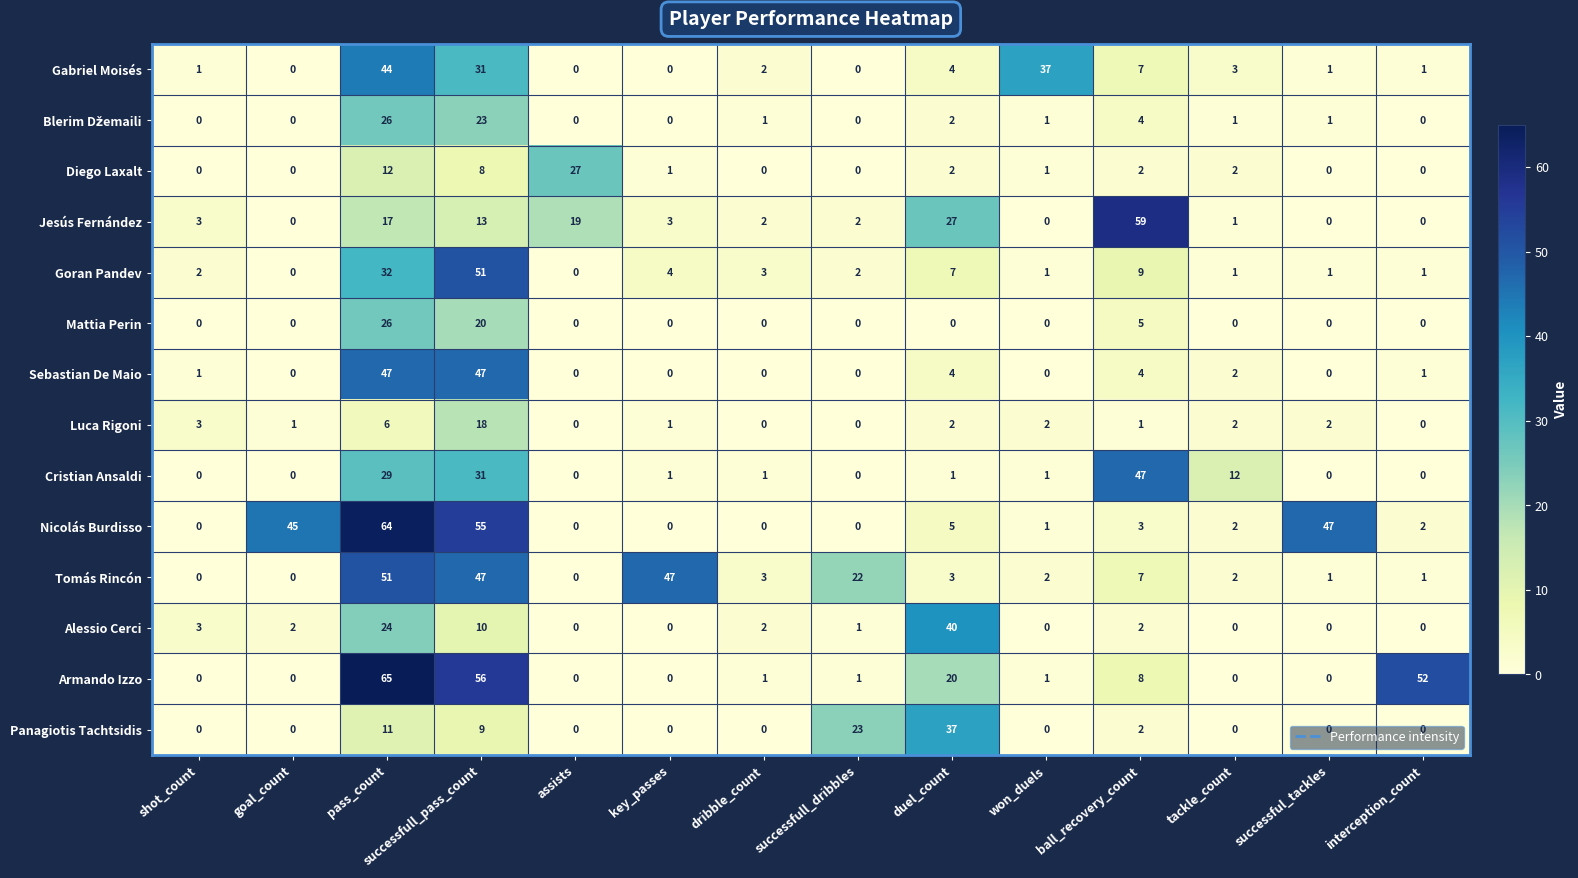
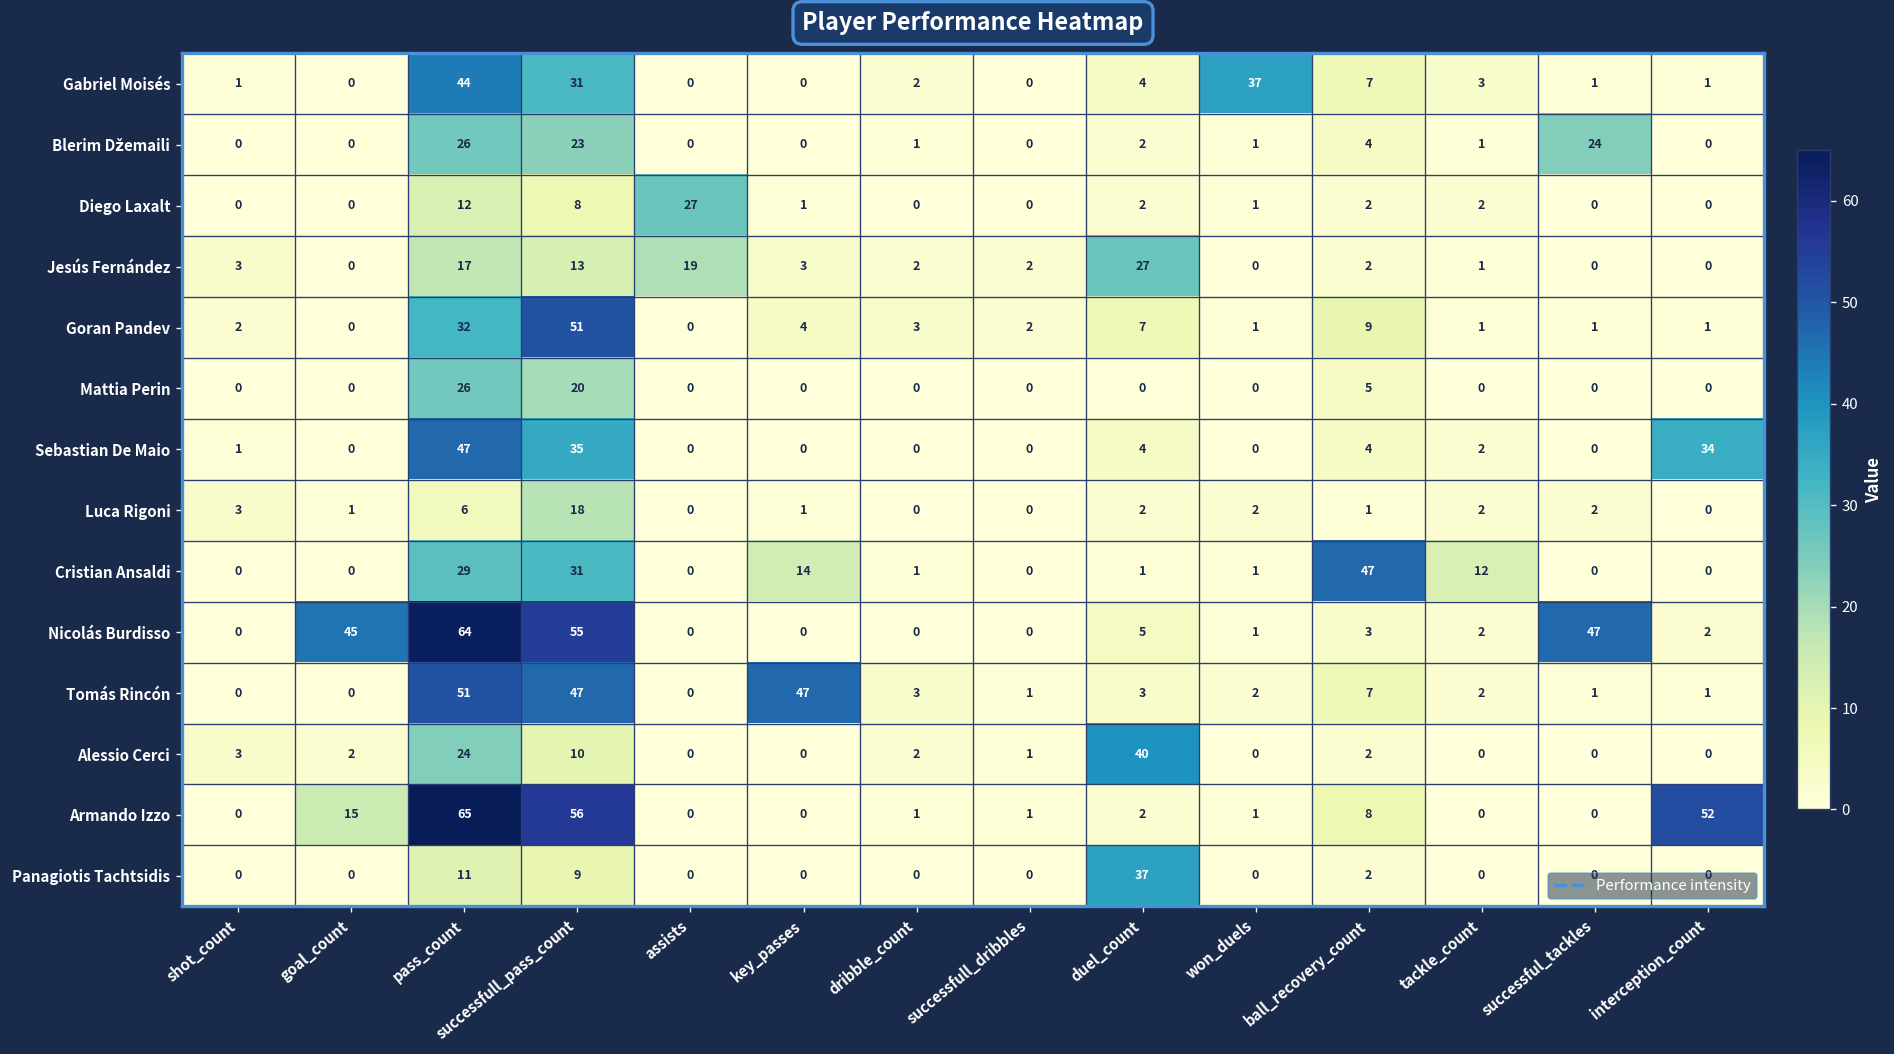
  {
    "Gabriel Moisés": {
      "shot_count": 1,
      "goal_count": 0,
      "pass_count": 44,
      "successfull_pass_count": 31,
      "assists": 0,
      "key_passes": 0,
      "dribble_count": 2,
      "successfull_dribbles": 0,
      "duel_count": 4,
      "won_duels": 37,
      "ball_recovery_count": 7,
      "tackle_count": 3,
      "successful_tackles": 1,
      "interception_count": 1
    },
    "Blerim Džemaili": {
      "shot_count": 0,
      "goal_count": 0,
      "pass_count": 26,
      "successfull_pass_count": 23,
      "assists": 0,
      "key_passes": 0,
      "dribble_count": 1,
      "successfull_dribbles": 0,
      "duel_count": 2,
      "won_duels": 1,
      "ball_recovery_count": 4,
      "tackle_count": 1,
-     "successful_tackles": 1,
+     "successful_tackles": 24,
      "interception_count": 0
    },
    "Diego Laxalt": {
      "shot_count": 0,
      "goal_count": 0,
      "pass_count": 12,
      "successfull_pass_count": 8,
      "assists": 27,
      "key_passes": 1,
      "dribble_count": 0,
      "successfull_dribbles": 0,
      "duel_count": 2,
      "won_duels": 1,
      "ball_recovery_count": 2,
      "tackle_count": 2,
      "successful_tackles": 0,
      "interception_count": 0
    },
    "Jesús Fernández": {
      "shot_count": 3,
      "goal_count": 0,
      "pass_count": 17,
      "successfull_pass_count": 13,
      "assists": 19,
      "key_passes": 3,
      "dribble_count": 2,
      "successfull_dribbles": 2,
      "duel_count": 27,
      "won_duels": 0,
-     "ball_recovery_count": 59,
+     "ball_recovery_count": 2,
      "tackle_count": 1,
      "successful_tackles": 0,
      "interception_count": 0
    },
    "Goran Pandev": {
      "shot_count": 2,
      "goal_count": 0,
      "pass_count": 32,
      "successfull_pass_count": 51,
      "assists": 0,
      "key_passes": 4,
      "dribble_count": 3,
      "successfull_dribbles": 2,
      "duel_count": 7,
      "won_duels": 1,
      "ball_recovery_count": 9,
      "tackle_count": 1,
      "successful_tackles": 1,
      "interception_count": 1
    },
    "Mattia Perin": {
      "shot_count": 0,
      "goal_count": 0,
      "pass_count": 26,
      "successfull_pass_count": 20,
      "assists": 0,
      "key_passes": 0,
      "dribble_count": 0,
      "successfull_dribbles": 0,
      "duel_count": 0,
      "won_duels": 0,
      "ball_recovery_count": 5,
      "tackle_count": 0,
      "successful_tackles": 0,
      "interception_count": 0
    },
    "Sebastian De Maio": {
      "shot_count": 1,
      "goal_count": 0,
      "pass_count": 47,
-     "successfull_pass_count": 47,
+     "successfull_pass_count": 35,
      "assists": 0,
      "key_passes": 0,
      "dribble_count": 0,
      "successfull_dribbles": 0,
      "duel_count": 4,
      "won_duels": 0,
      "ball_recovery_count": 4,
      "tackle_count": 2,
      "successful_tackles": 0,
-     "interception_count": 1
+     "interception_count": 34
    },
    "Luca Rigoni": {
      "shot_count": 3,
      "goal_count": 1,
      "pass_count": 6,
      "successfull_pass_count": 18,
      "assists": 0,
      "key_passes": 1,
      "dribble_count": 0,
      "successfull_dribbles": 0,
      "duel_count": 2,
      "won_duels": 2,
      "ball_recovery_count": 1,
      "tackle_count": 2,
      "successful_tackles": 2,
      "interception_count": 0
    },
    "Cristian Ansaldi": {
      "shot_count": 0,
      "goal_count": 0,
      "pass_count": 29,
      "successfull_pass_count": 31,
      "assists": 0,
-     "key_passes": 1,
+     "key_passes": 14,
      "dribble_count": 1,
      "successfull_dribbles": 0,
      "duel_count": 1,
      "won_duels": 1,
      "ball_recovery_count": 47,
      "tackle_count": 12,
      "successful_tackles": 0,
      "interception_count": 0
    },
    "Nicolás Burdisso": {
      "shot_count": 0,
      "goal_count": 45,
      "pass_count": 64,
      "successfull_pass_count": 55,
      "assists": 0,
      "key_passes": 0,
      "dribble_count": 0,
      "successfull_dribbles": 0,
      "duel_count": 5,
      "won_duels": 1,
      "ball_recovery_count": 3,
      "tackle_count": 2,
      "successful_tackles": 47,
      "interception_count": 2
    },
    "Tomás Rincón": {
      "shot_count": 0,
      "goal_count": 0,
      "pass_count": 51,
      "successfull_pass_count": 47,
      "assists": 0,
      "key_passes": 47,
      "dribble_count": 3,
-     "successfull_dribbles": 22,
+     "successfull_dribbles": 1,
      "duel_count": 3,
      "won_duels": 2,
      "ball_recovery_count": 7,
      "tackle_count": 2,
      "successful_tackles": 1,
      "interception_count": 1
    },
    "Alessio Cerci": {
      "shot_count": 3,
      "goal_count": 2,
      "pass_count": 24,
      "successfull_pass_count": 10,
      "assists": 0,
      "key_passes": 0,
      "dribble_count": 2,
      "successfull_dribbles": 1,
      "duel_count": 40,
      "won_duels": 0,
      "ball_recovery_count": 2,
      "tackle_count": 0,
      "successful_tackles": 0,
      "interception_count": 0
    },
    "Armando Izzo": {
      "shot_count": 0,
-     "goal_count": 0,
+     "goal_count": 15,
      "pass_count": 65,
      "successfull_pass_count": 56,
      "assists": 0,
      "key_passes": 0,
      "dribble_count": 1,
      "successfull_dribbles": 1,
-     "duel_count": 20,
+     "duel_count": 2,
      "won_duels": 1,
      "ball_recovery_count": 8,
      "tackle_count": 0,
      "successful_tackles": 0,
      "interception_count": 52
    },
    "Panagiotis Tachtsidis": {
      "shot_count": 0,
      "goal_count": 0,
      "pass_count": 11,
      "successfull_pass_count": 9,
      "assists": 0,
      "key_passes": 0,
      "dribble_count": 0,
-     "successfull_dribbles": 23,
+     "successfull_dribbles": 0,
      "duel_count": 37,
      "won_duels": 0,
      "ball_recovery_count": 2,
      "tackle_count": 0
    }
  }
